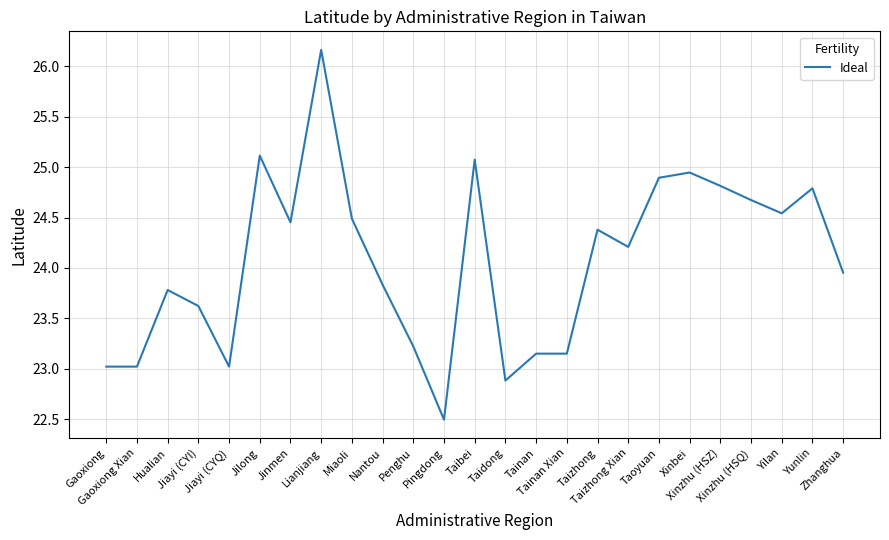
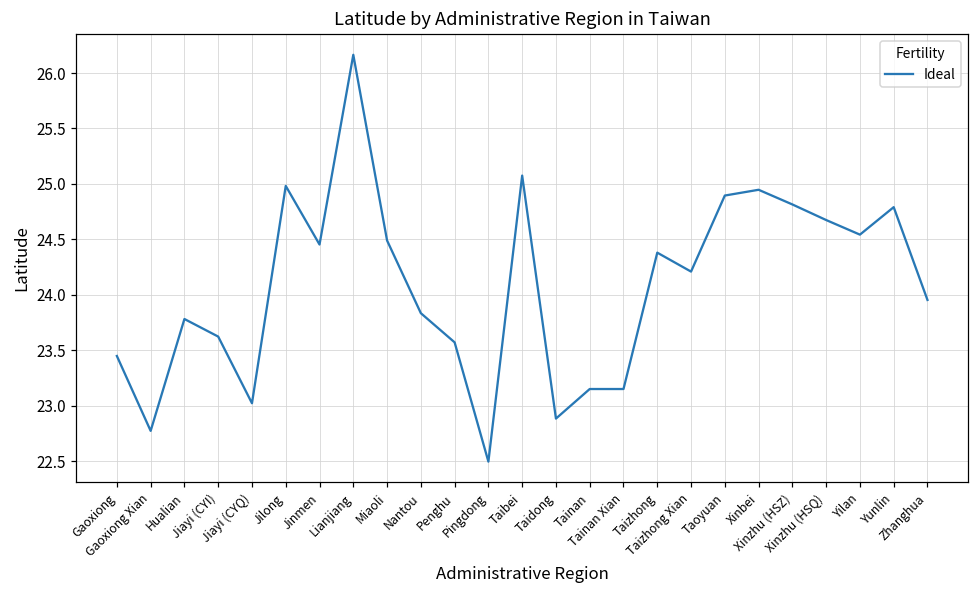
  {
-   "Gaoxiong": 23.02,
-   "Gaoxiong Xian": 23.02,
+   "Gaoxiong": 23.45,
+   "Gaoxiong Xian": 22.77,
    "Hualian": 23.78,
    "Jiayi (CYI)": 23.62,
    "Jiayi (CYQ)": 23.02,
-   "Jilong": 25.11,
+   "Jilong": 24.98,
    "Jinmen": 24.45,
    "Lianjiang": 26.16,
    "Miaoli": 24.49,
    "Nantou": 23.83,
-   "Penghu": 23.22,
+   "Penghu": 23.57,
    "Pingdong": 22.50,
    "Taibei": 25.08,
    "Taidong": 22.88,
    "Tainan": 23.15,
    "Tainan Xian": 23.15,
    "Taizhong": 24.38,
    "Taizhong Xian": 24.21,
    "Taoyuan": 24.90,
    "Xinbei": 24.95,
    "Xinzhu (HSZ)": 24.81,
    "Xinzhu (HSQ)": 24.67,
    "Yilan": 24.54,
    "Yunlin": 24.79,
    "Zhanghua": 23.95
  }
